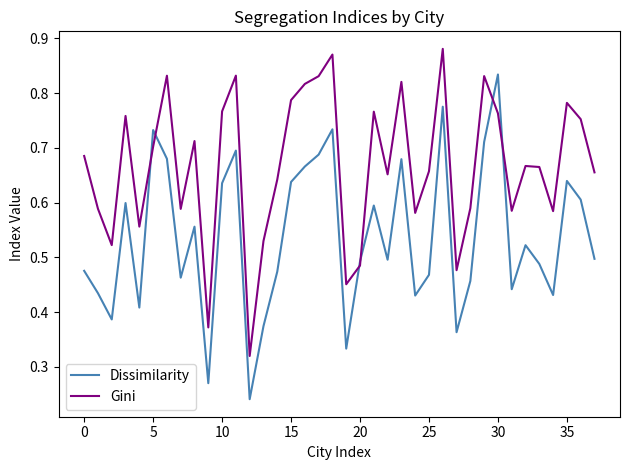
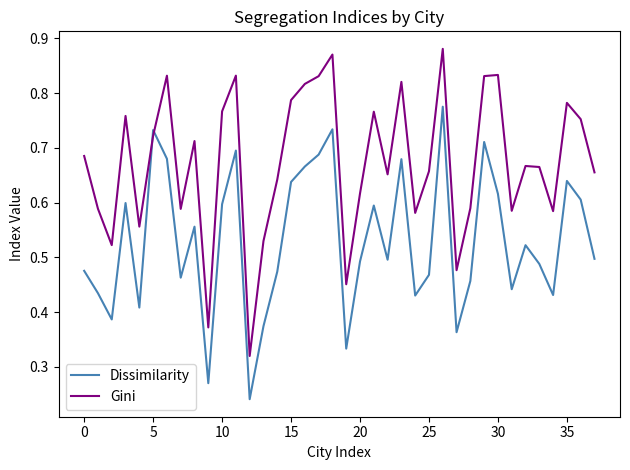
  {
    "Dissimilarity": {
      "0": 0.48,
      "5": 0.73,
-     "10": 0.64,
+     "10": 0.60,
      "15": 0.64,
      "20": 0.49,
      "25": 0.47,
-     "30": 0.83,
+     "30": 0.62,
      "35": 0.64
    },
    "Gini": {
      "0": 0.69,
-     "5": 0.70,
+     "5": 0.72,
      "10": 0.77,
      "15": 0.79,
-     "20": 0.49,
+     "20": 0.62,
      "25": 0.66,
-     "30": 0.76,
+     "30": 0.83,
      "35": 0.78
    }
  }
